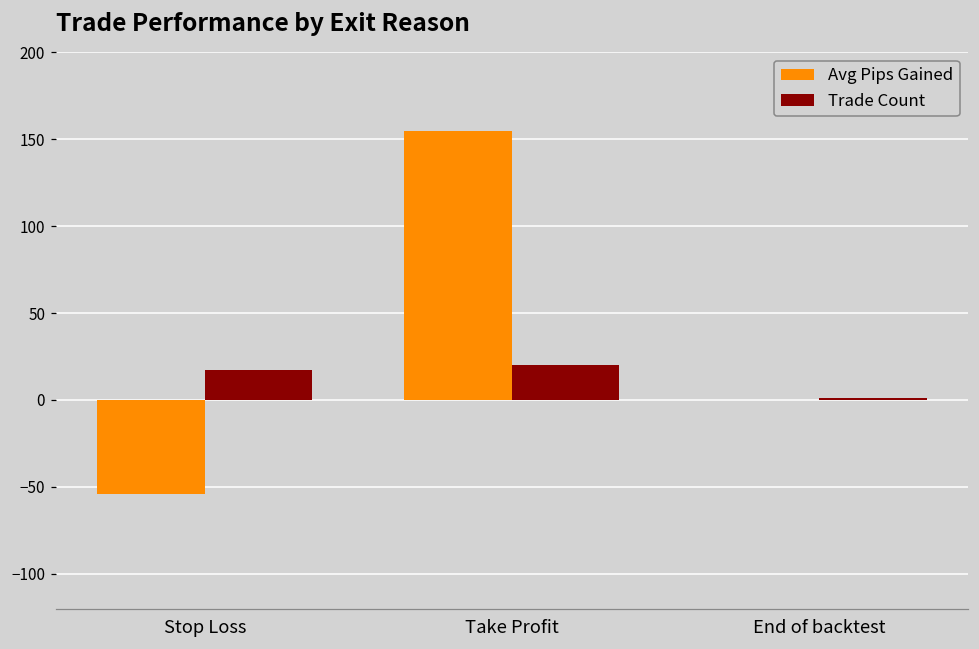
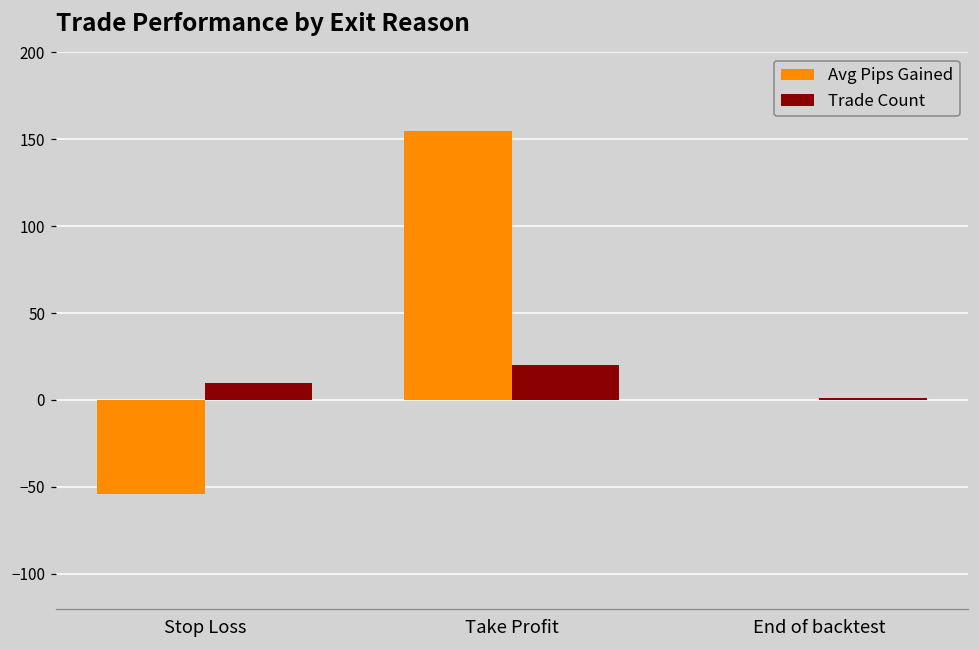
  {
    "Avg Pips Gained": {
      "Stop Loss": -54,
      "Take Profit": 155,
      "End of backtest": 0
    },
    "Trade Count": {
-     "Stop Loss": 17,
+     "Stop Loss": 10,
      "Take Profit": 20
    }
  }
